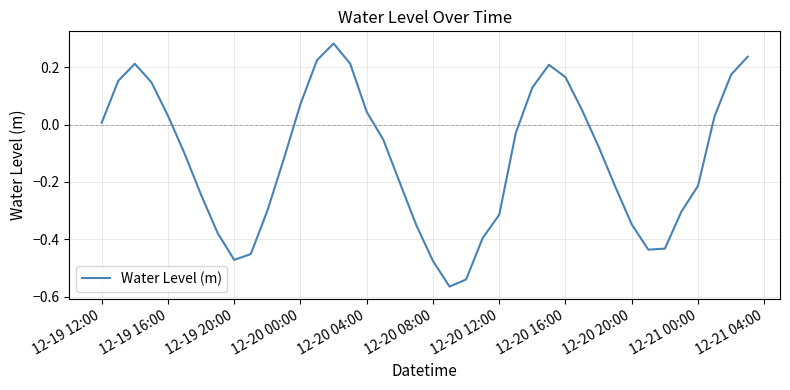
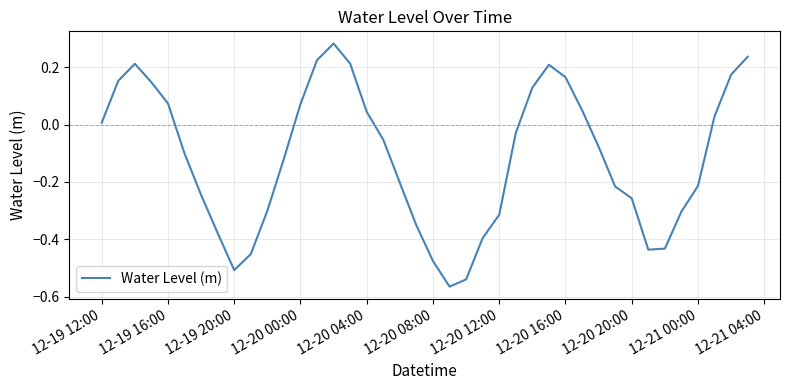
  {
    "12-19 12:00": 0.01,
-   "12-19 16:00": 0.03,
-   "12-19 20:00": -0.47,
+   "12-19 16:00": 0.07,
+   "12-19 20:00": -0.51,
    "12-20 00:00": 0.07,
    "12-20 04:00": 0.04,
    "12-20 08:00": -0.48,
    "12-20 12:00": -0.31,
    "12-20 16:00": 0.16,
-   "12-20 20:00": -0.35,
+   "12-20 20:00": -0.26,
    "12-21 00:00": -0.21
  }
